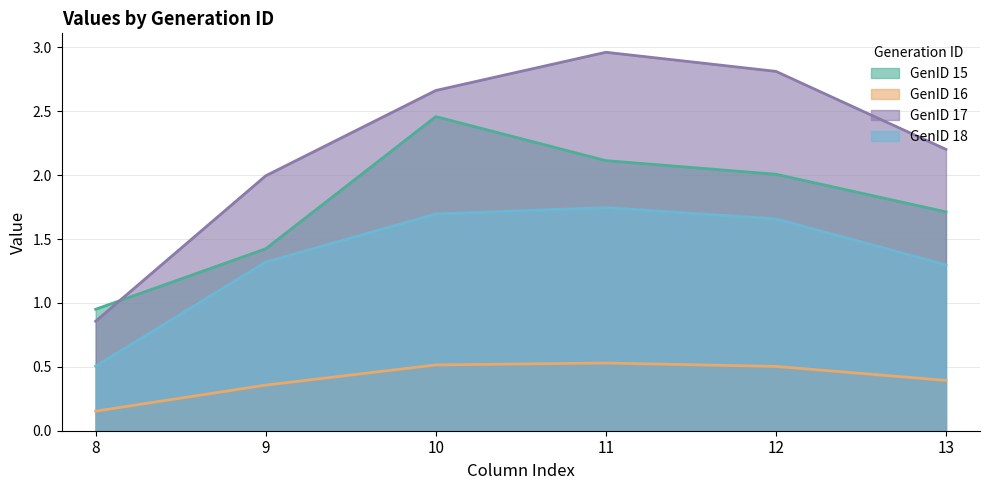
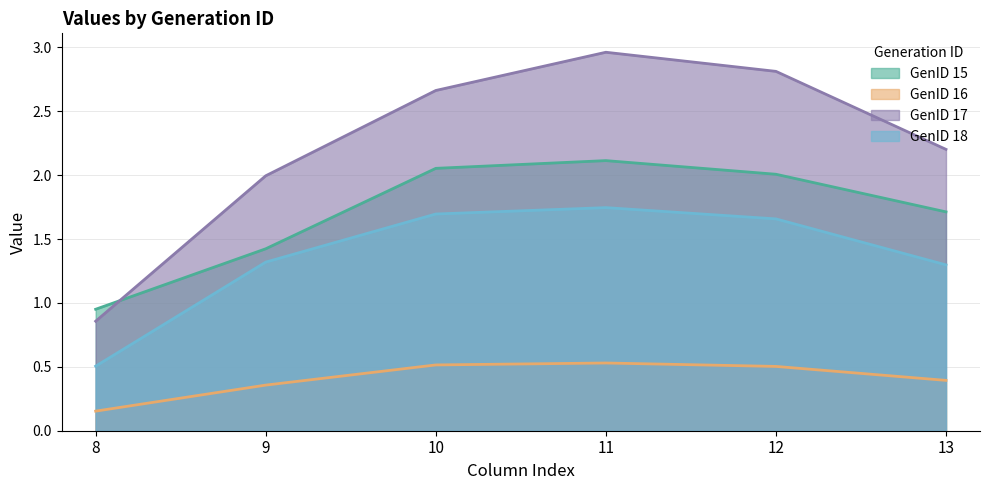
  {
    "GenID 15": {
      "8": 0.95,
      "9": 1.42,
-     "10": 2.46,
+     "10": 2.05,
      "11": 2.11,
      "12": 2.01,
      "13": 1.71
    },
    "GenID 16": {
      "8": 0.15,
      "9": 0.36,
      "10": 0.51,
      "11": 0.53,
      "12": 0.50,
      "13": 0.39
    },
    "GenID 17": {
      "8": 0.86,
      "9": 1.99,
      "10": 2.66,
      "11": 2.96,
      "12": 2.81,
      "13": 2.20
    },
    "GenID 18": {
      "8": 0.51,
      "9": 1.32,
      "10": 1.70,
      "11": 1.75,
      "12": 1.66,
      "13": 1.30
    }
  }
